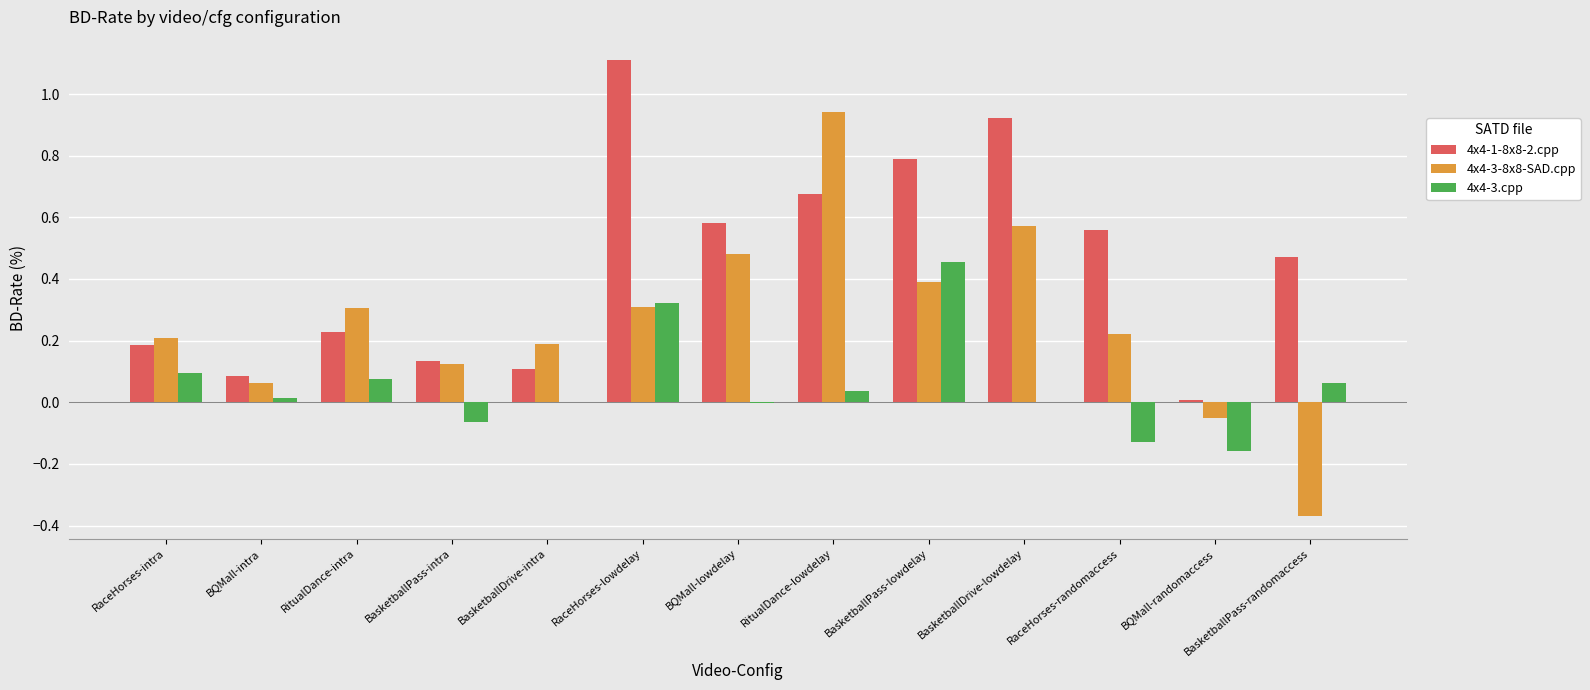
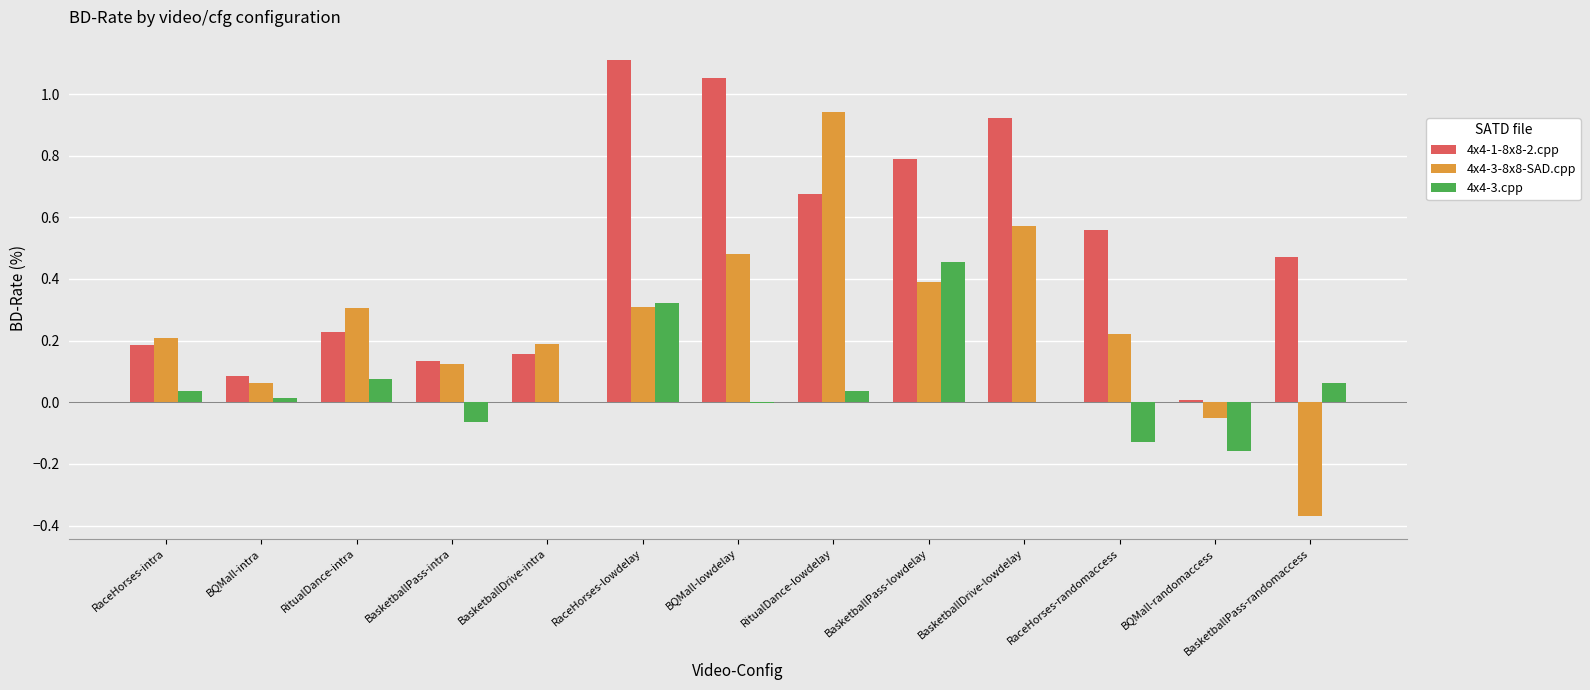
  {
    "4x4-1-8x8-2.cpp": {
      "RaceHorses-intra": 0.19,
      "BQMall-intra": 0.09,
      "RitualDance-intra": 0.23,
      "BasketballPass-intra": 0.13,
-     "BasketballDrive-intra": 0.11,
+     "BasketballDrive-intra": 0.16,
      "RaceHorses-lowdelay": 1.11,
-     "BQMall-lowdelay": 0.58,
+     "BQMall-lowdelay": 1.05,
      "RitualDance-lowdelay": 0.68,
      "BasketballPass-lowdelay": 0.79,
      "BasketballDrive-lowdelay": 0.92,
      "RaceHorses-randomaccess": 0.56,
      "BasketballPass-randomaccess": 0.47
    },
    "4x4-3-8x8-SAD.cpp": {
      "RaceHorses-intra": 0.21,
      "BQMall-intra": 0.06,
      "RitualDance-intra": 0.31,
      "BasketballPass-intra": 0.13,
      "BasketballDrive-intra": 0.19,
      "RaceHorses-lowdelay": 0.31,
      "BQMall-lowdelay": 0.48,
      "RitualDance-lowdelay": 0.94,
      "BasketballPass-lowdelay": 0.39,
      "BasketballDrive-lowdelay": 0.57,
      "RaceHorses-randomaccess": 0.22,
      "BQMall-randomaccess": -0.05,
      "BasketballPass-randomaccess": -0.37
    },
    "4x4-3.cpp": {
-     "RaceHorses-intra": 0.09,
+     "RaceHorses-intra": 0.04,
      "BQMall-intra": 0.01,
      "RitualDance-intra": 0.08,
      "BasketballPass-intra": -0.06,
      "BasketballDrive-intra": 0.00,
      "RaceHorses-lowdelay": 0.32,
      "RitualDance-lowdelay": 0.04,
      "BasketballPass-lowdelay": 0.46,
      "BasketballDrive-lowdelay": 0.00,
      "RaceHorses-randomaccess": -0.13,
      "BQMall-randomaccess": -0.16,
      "BasketballPass-randomaccess": 0.06
    }
  }
